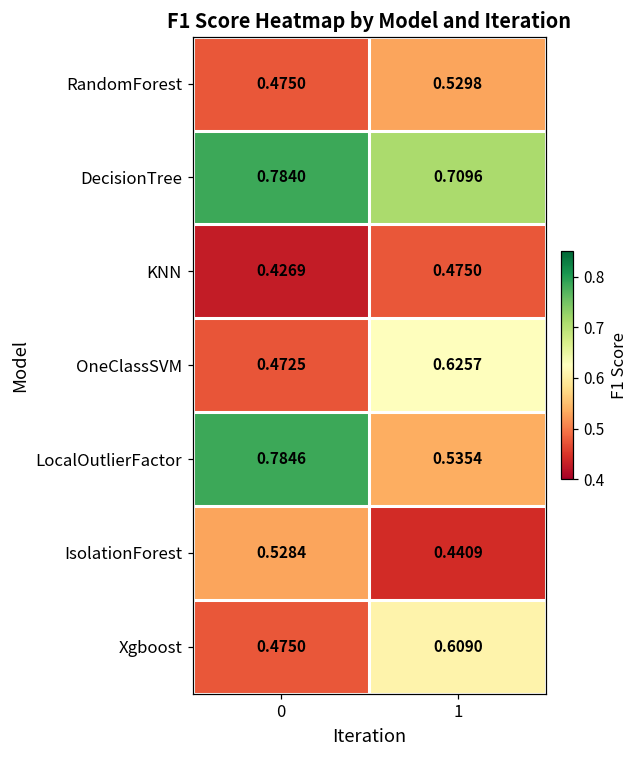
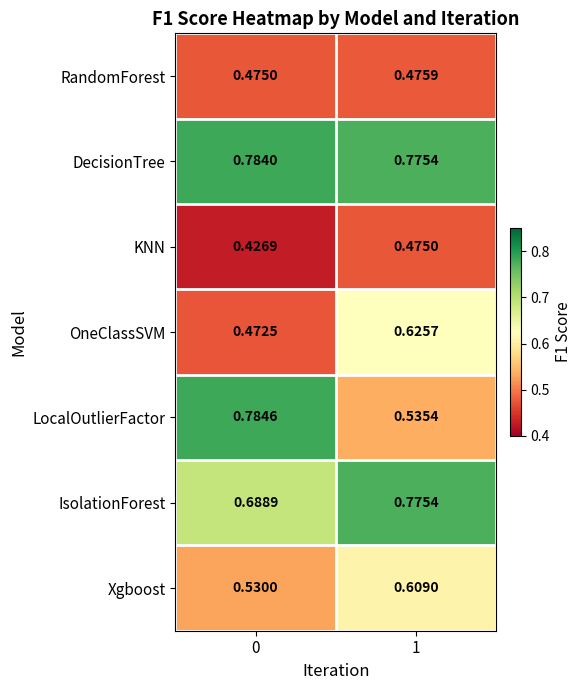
  {
    "RandomForest": {
      "0": 0.4750,
-     "1": 0.5298
+     "1": 0.4759
    },
    "DecisionTree": {
      "0": 0.7840,
-     "1": 0.7096
+     "1": 0.7754
    },
    "KNN": {
      "0": 0.4269,
      "1": 0.4750
    },
    "OneClassSVM": {
      "0": 0.4725,
      "1": 0.6257
    },
    "LocalOutlierFactor": {
      "0": 0.7846,
      "1": 0.5354
    },
    "IsolationForest": {
-     "0": 0.5284,
-     "1": 0.4409
+     "0": 0.6889,
+     "1": 0.7754
    },
    "Xgboost": {
-     "0": 0.4750,
+     "0": 0.5300,
      "1": 0.6090
    }
  }
